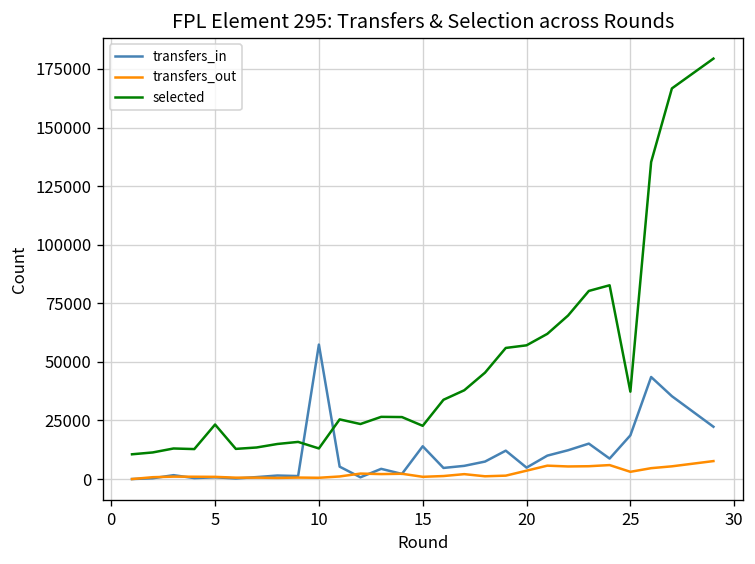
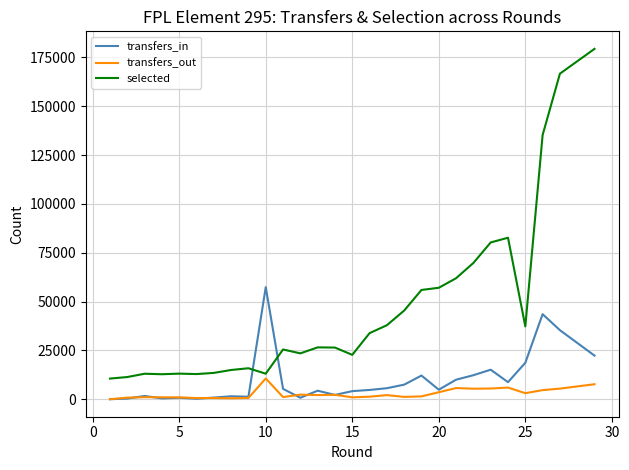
  {
    "transfers_in": {
      "10": 57000,
-     "15": 14000,
+     "15": 4000,
      "25": 19000
    },
    "transfers_out": {
-     "10": 1000,
+     "10": 11000,
      "15": 1000,
      "25": 3000
    },
    "selected": {
-     "5": 23000,
+     "5": 13000,
      "10": 13000,
      "15": 23000,
      "20": 57000,
      "25": 37000
    }
  }
